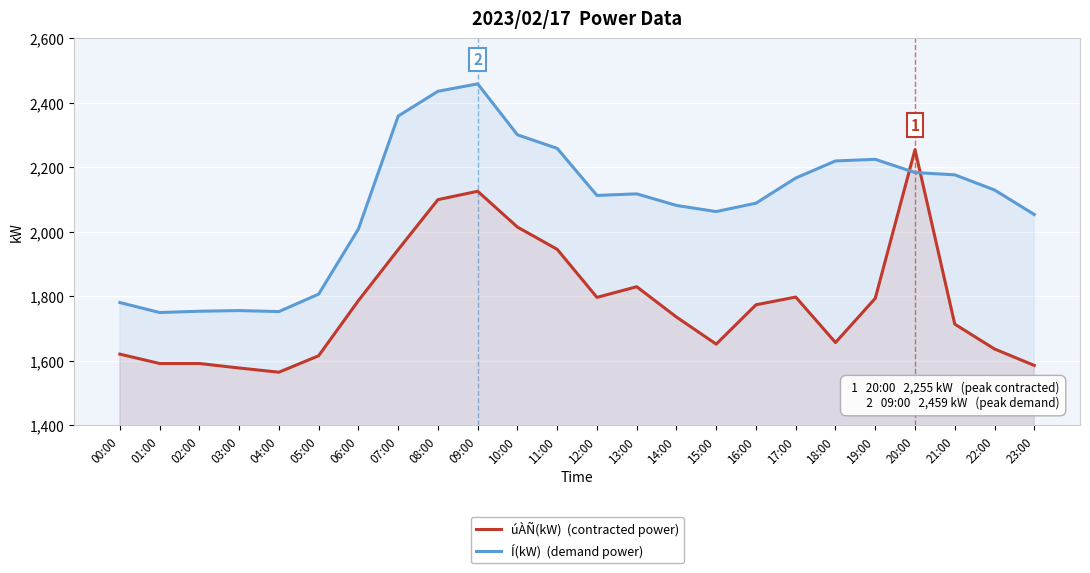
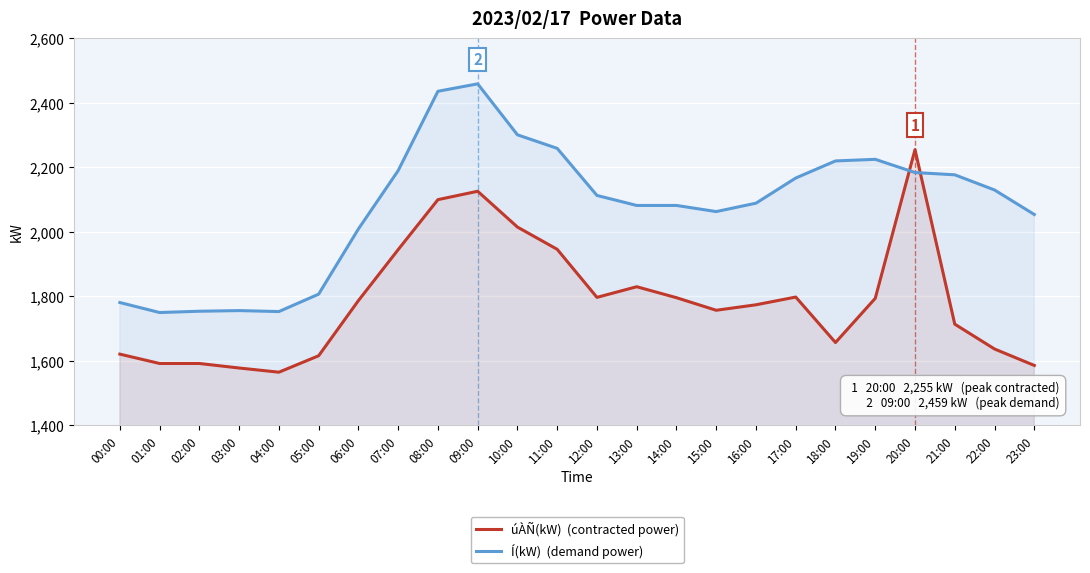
  {
    "úÀÑ(kW) (contracted power)": {
      "00:00": "1,620",
      "01:00": "1,590",
      "02:00": "1,590",
      "03:00": "1,580",
      "04:00": "1,570",
      "05:00": "1,620",
      "06:00": "1,790",
      "07:00": "1,950",
      "08:00": "2,100",
      "09:00": "2,130",
      "10:00": "2,020",
      "11:00": "1,950",
      "12:00": "1,800",
      "13:00": "1,830",
-     "14:00": "1,740",
-     "15:00": "1,650",
+     "14:00": "1,800",
+     "15:00": "1,760",
      "16:00": "1,770",
      "17:00": "1,800",
      "18:00": "1,660",
      "19:00": "1,790",
      "21:00": "1,710",
      "22:00": "1,640"
    },
    "Í(kW) (demand power)": {
      "00:00": "1,780",
      "01:00": "1,750",
      "02:00": "1,750",
      "03:00": "1,760",
      "04:00": "1,750",
      "05:00": "1,810",
      "06:00": "2,010",
-     "07:00": "2,360",
+     "07:00": "2,190",
      "08:00": "2,440",
      "10:00": "2,300",
      "11:00": "2,260",
      "12:00": "2,110",
-     "13:00": "2,120",
+     "13:00": "2,080",
      "14:00": "2,080",
      "15:00": "2,060",
      "16:00": "2,090",
      "17:00": "2,170",
      "18:00": "2,220",
      "19:00": "2,230",
      "20:00": "2,180",
      "21:00": "2,180",
      "22:00": "2,130",
      "23:00": "2,050"
    }
  }
